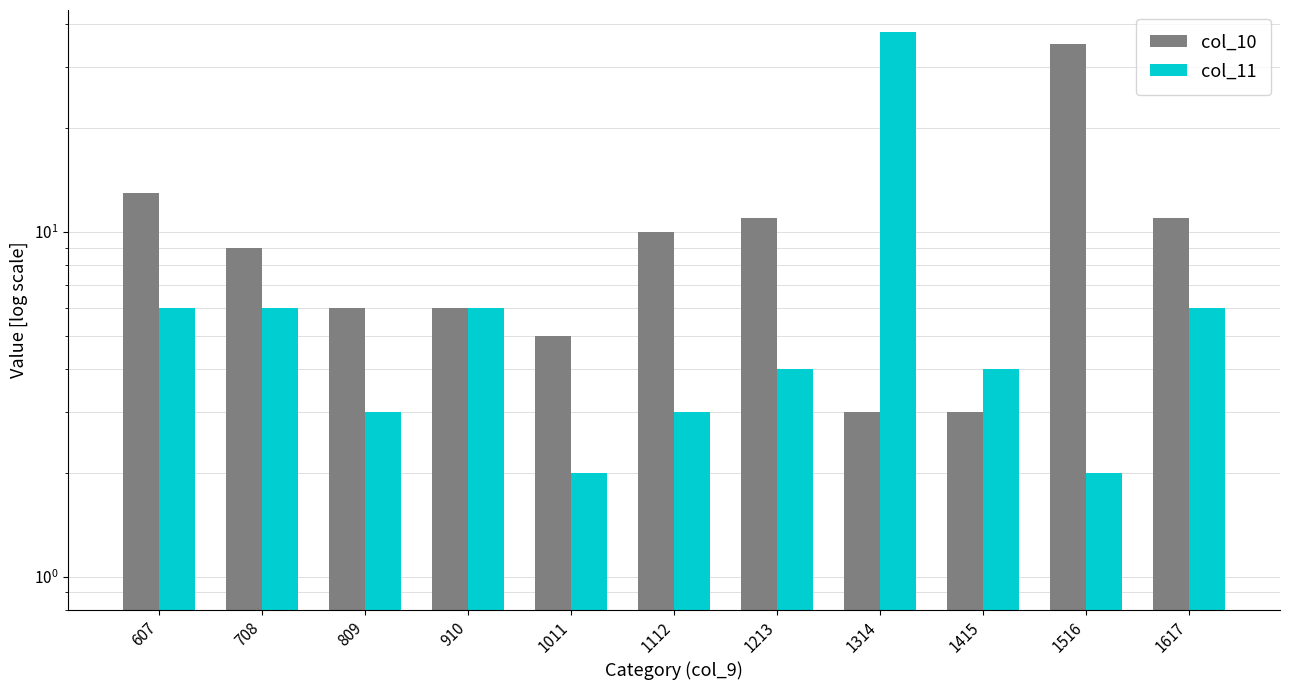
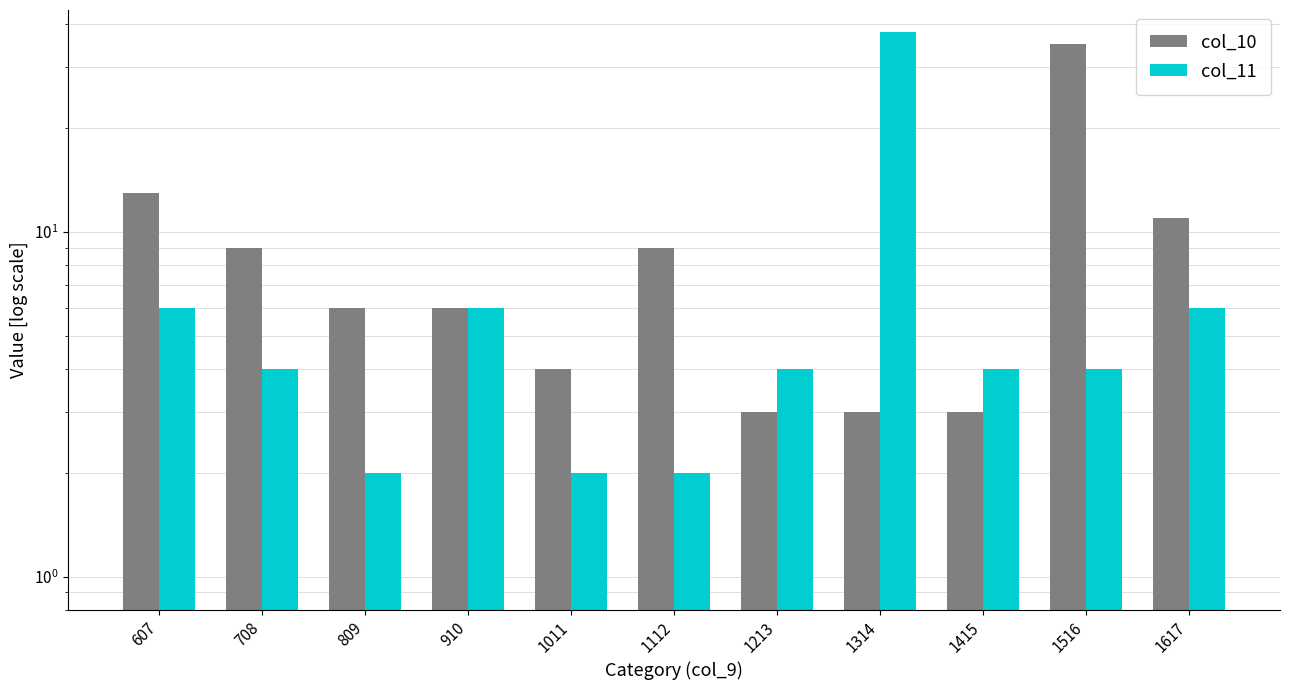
  {
    "col_10": {
      "607": 13,
      "708": 9,
      "809": 6,
      "910": 6,
-     "1011": 5,
-     "1112": 10,
-     "1213": 11,
+     "1011": 4,
+     "1112": 9,
+     "1213": 3,
      "1314": 3,
      "1415": 3,
      "1516": 35,
      "1617": 11
    },
    "col_11": {
      "607": 6,
-     "708": 6,
-     "809": 3,
+     "708": 4,
+     "809": 2,
      "910": 6,
      "1011": 2,
-     "1112": 3,
+     "1112": 2,
      "1213": 4,
      "1314": 38,
      "1415": 4,
-     "1516": 2,
+     "1516": 4,
      "1617": 6
    }
  }
